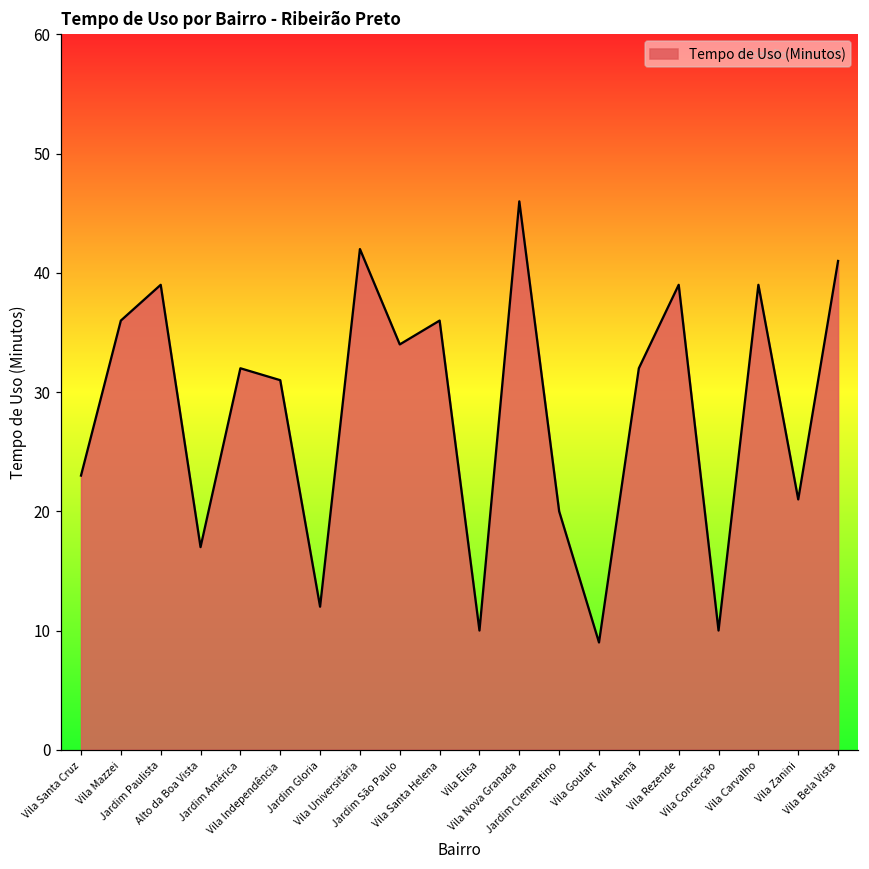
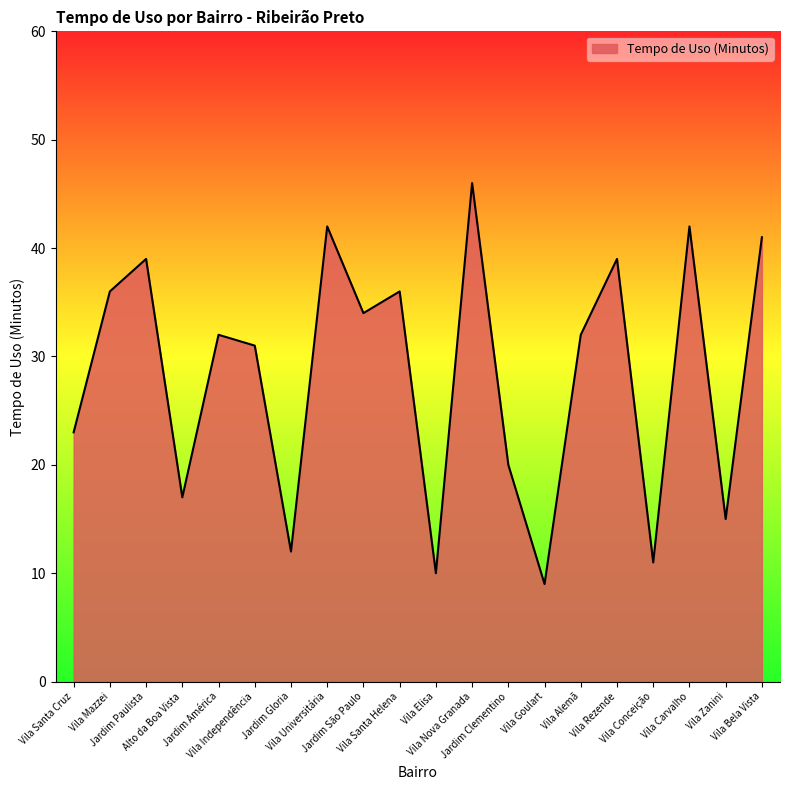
  {
    "Vila Santa Cruz": 23,
    "Vila Mazzei": 36,
    "Jardim Paulista": 39,
    "Alto da Boa Vista": 17,
    "Jardim América": 32,
    "Vila Independência": 31,
    "Jardim Gloria": 12,
    "Vila Universitária": 42,
    "Jardim São Paulo": 34,
    "Vila Santa Helena": 36,
    "Vila Elisa": 10,
    "Vila Nova Granada": 46,
    "Jardim Clementino": 20,
    "Vila Goulart": 9,
    "Vila Alemã": 32,
    "Vila Rezende": 39,
-   "Vila Conceição": 10,
-   "Vila Carvalho": 39,
-   "Vila Zanini": 21,
+   "Vila Conceição": 11,
+   "Vila Carvalho": 42,
+   "Vila Zanini": 15,
    "Vila Bela Vista": 41
  }
